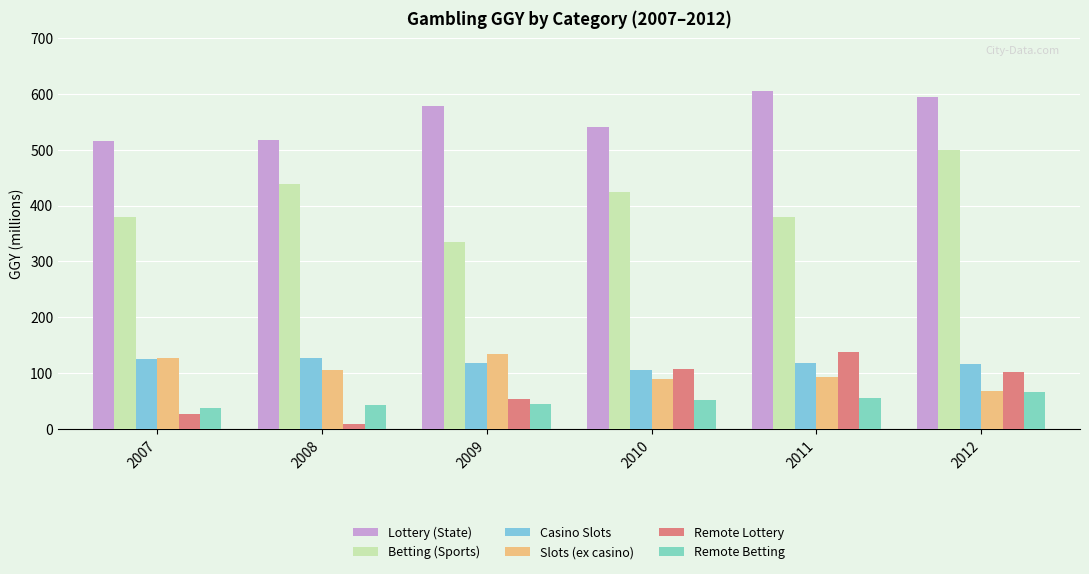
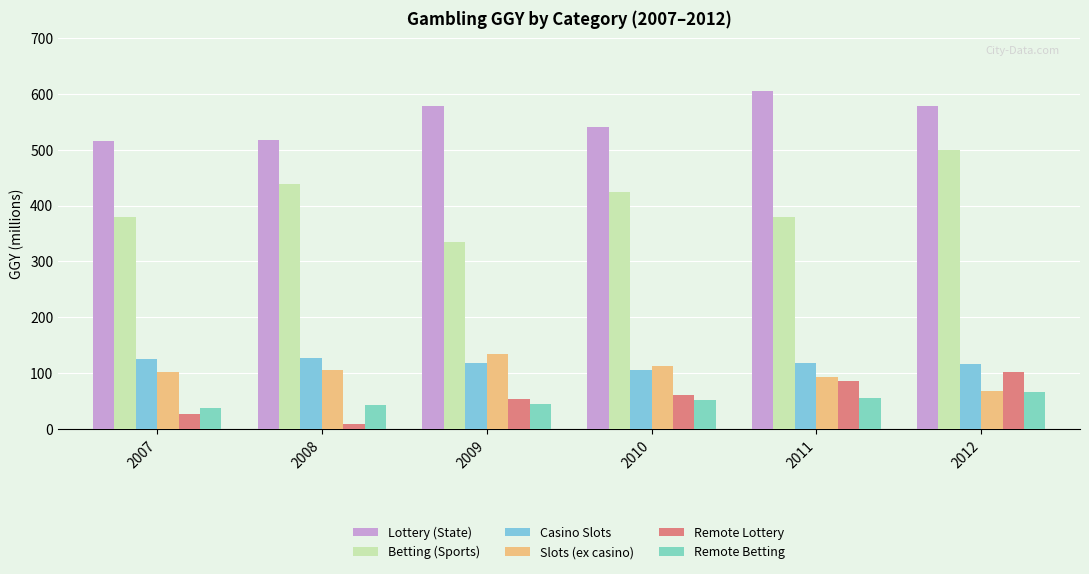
  {
    "Lottery (State)": {
      "2007": 520,
      "2008": 520,
      "2009": 580,
      "2010": 540,
      "2011": 610,
-     "2012": 590
+     "2012": 580
    },
    "Betting (Sports)": {
      "2007": 380,
      "2008": 440,
      "2009": 340,
      "2010": 420,
      "2011": 380,
      "2012": 500
    },
    "Slots (ex casino)": {
-     "2007": 130,
+     "2007": 100,
      "2008": 110,
      "2009": 130,
-     "2010": 90,
+     "2010": 110,
      "2011": 90,
      "2012": 70
    },
    "Remote Lottery": {
      "2007": 30,
      "2008": 10,
      "2009": 50,
-     "2010": 110,
-     "2011": 140,
+     "2010": 60,
+     "2011": 90,
      "2012": 100
    }
  }
